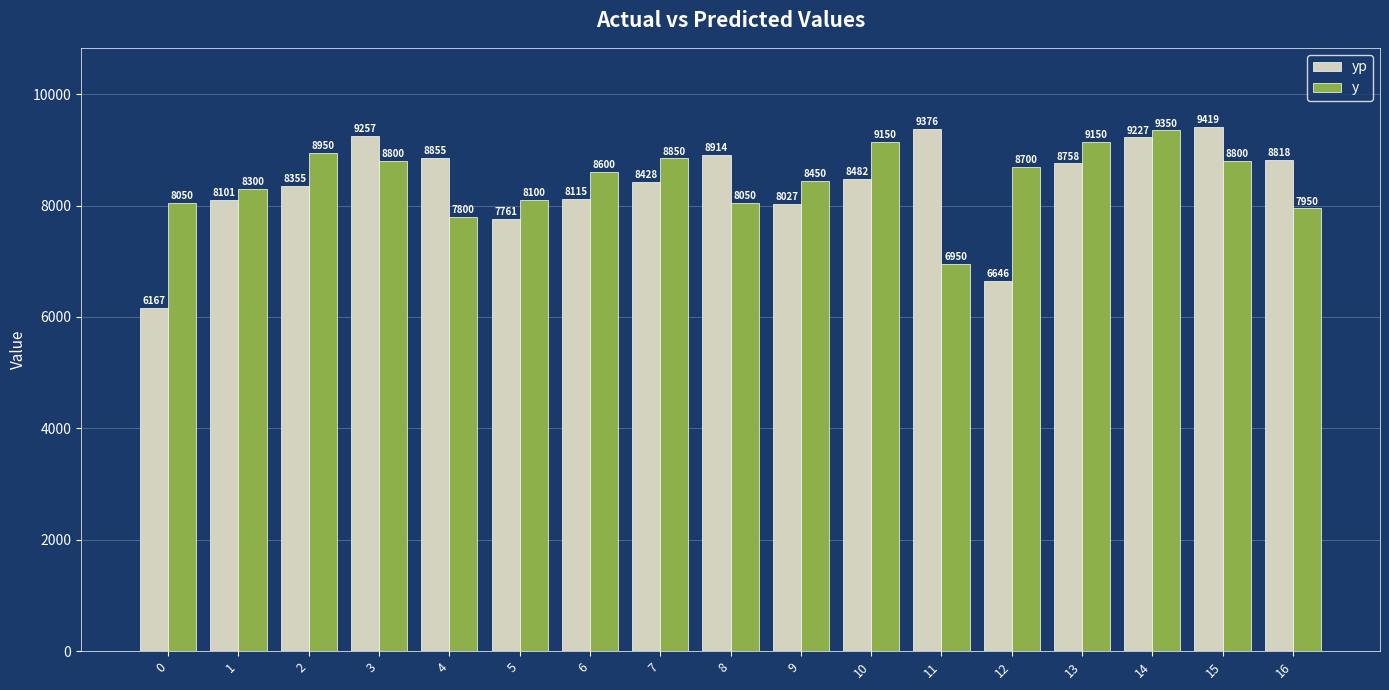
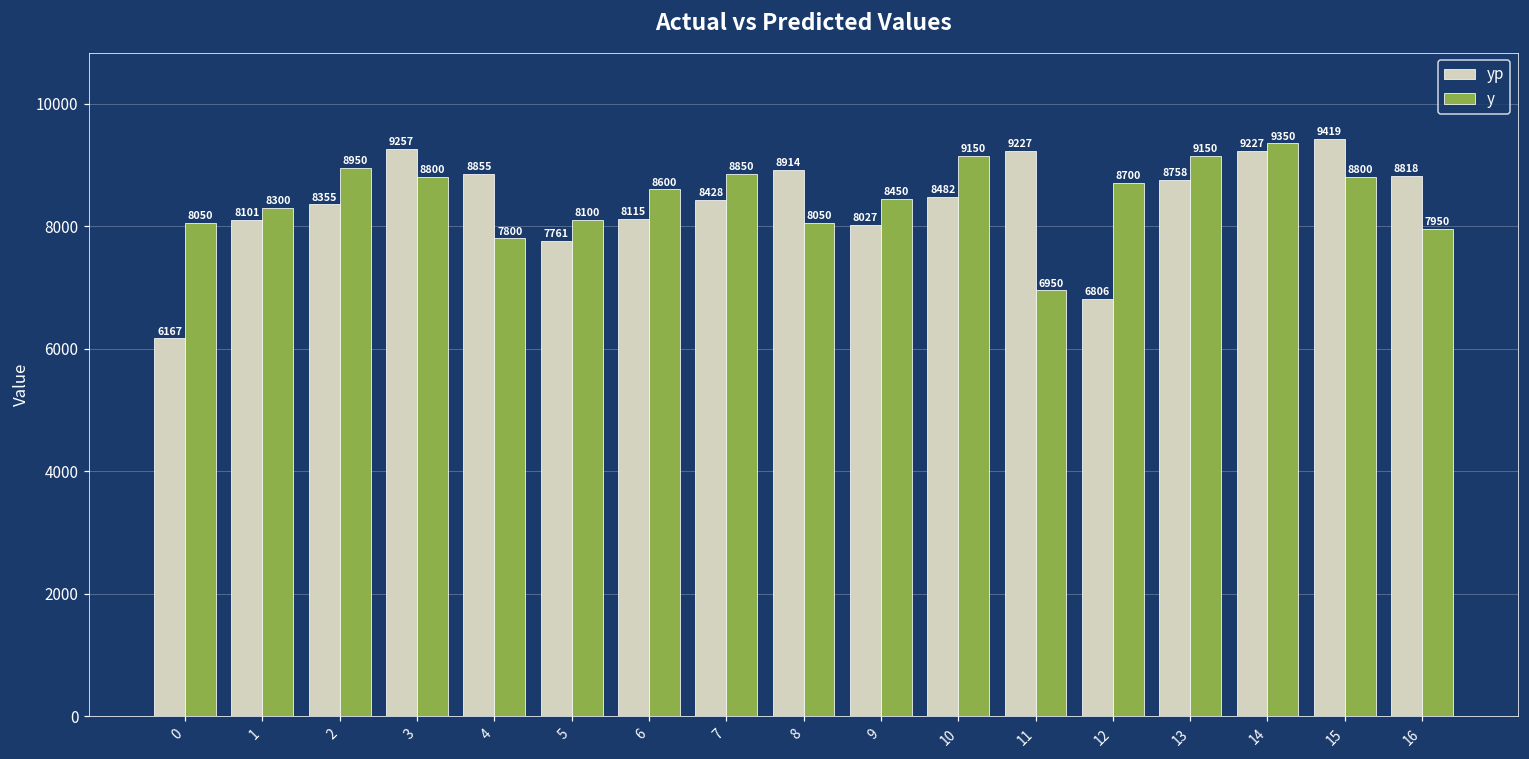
  {
    "yp": {
      "0": 6167,
      "1": 8101,
      "2": 8355,
      "3": 9257,
      "4": 8855,
      "5": 7761,
      "6": 8115,
      "7": 8428,
      "8": 8914,
      "9": 8027,
      "10": 8482,
-     "11": 9376,
-     "12": 6646,
+     "11": 9227,
+     "12": 6806,
      "13": 8758,
      "14": 9227,
      "15": 9419,
      "16": 8818
    },
    "y": {
      "0": 8050,
      "1": 8300,
      "2": 8950,
      "3": 8800,
      "4": 7800,
      "5": 8100,
      "6": 8600,
      "7": 8850,
      "8": 8050,
      "9": 8450,
      "10": 9150,
      "11": 6950,
      "12": 8700,
      "13": 9150,
      "14": 9350,
      "15": 8800,
      "16": 7950
    }
  }
